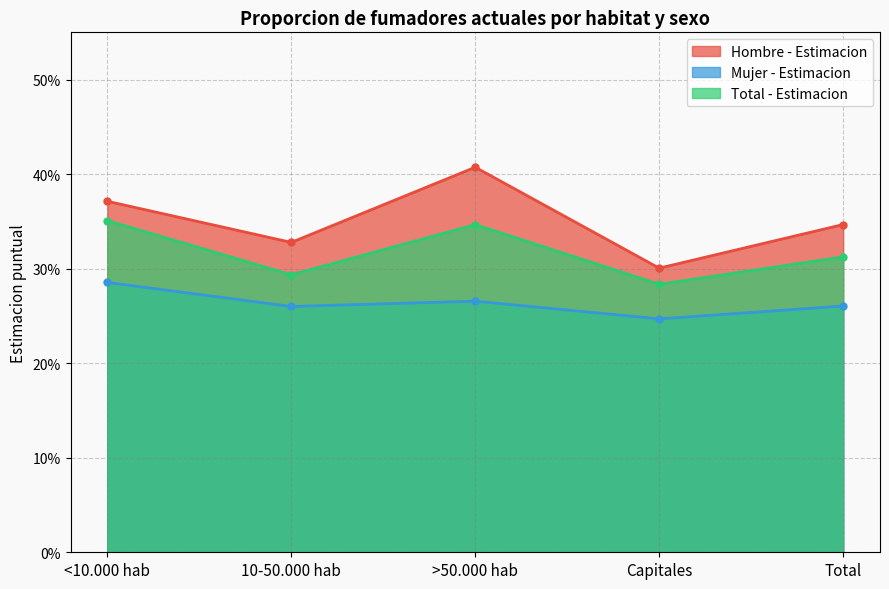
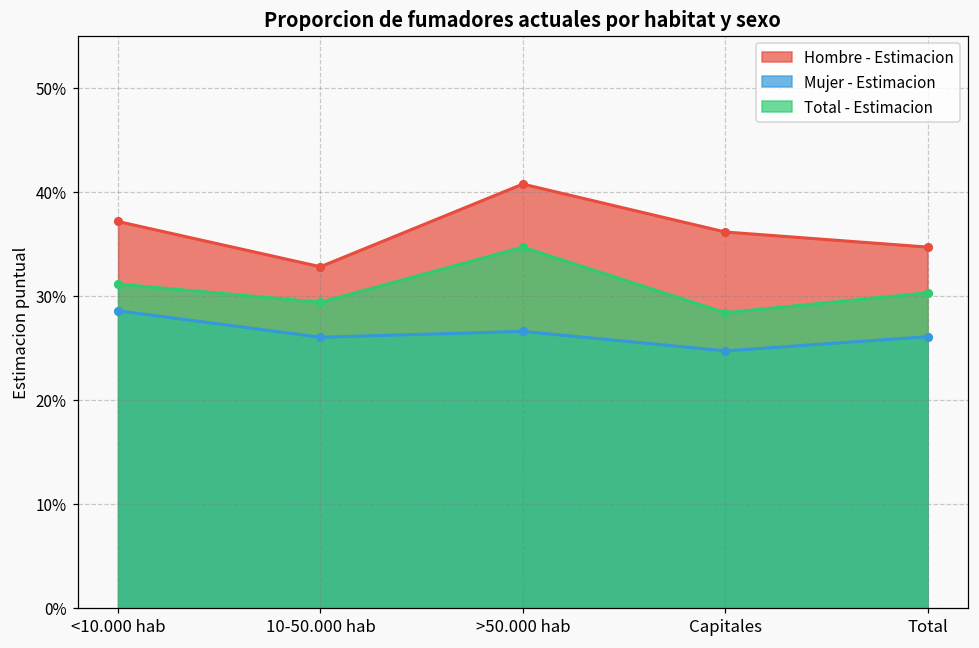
  {
    "Hombre - Estimacion": {
      "<10.000 hab": "37%",
      "10-50.000 hab": "33%",
      ">50.000 hab": "41%",
-     "Capitales": "30%",
+     "Capitales": "36%",
      "Total": "35%"
    },
    "Mujer - Estimacion": {
      "<10.000 hab": "29%",
      "10-50.000 hab": "26%",
      ">50.000 hab": "27%",
      "Capitales": "25%",
      "Total": "26%"
    },
    "Total - Estimacion": {
-     "<10.000 hab": "35%",
+     "<10.000 hab": "31%",
      "10-50.000 hab": "29%",
      ">50.000 hab": "35%",
      "Capitales": "28%",
-     "Total": "31%"
+     "Total": "30%"
    }
  }
